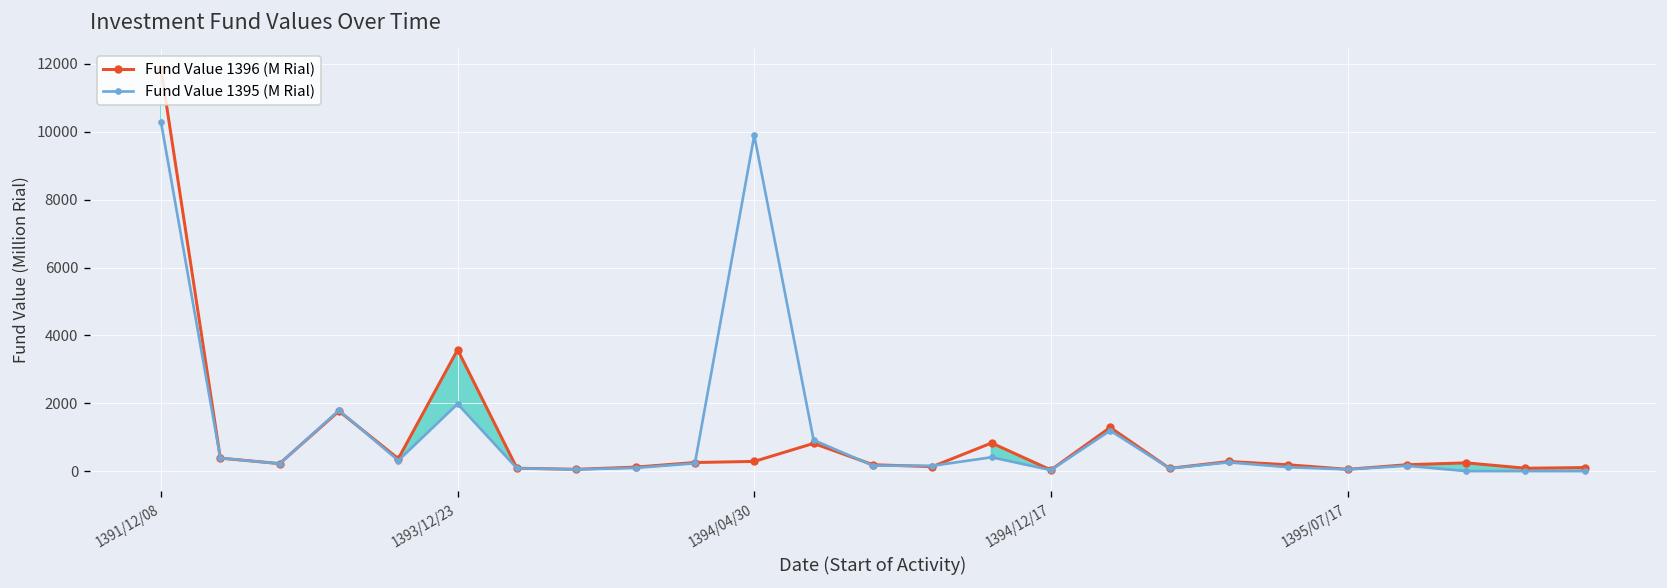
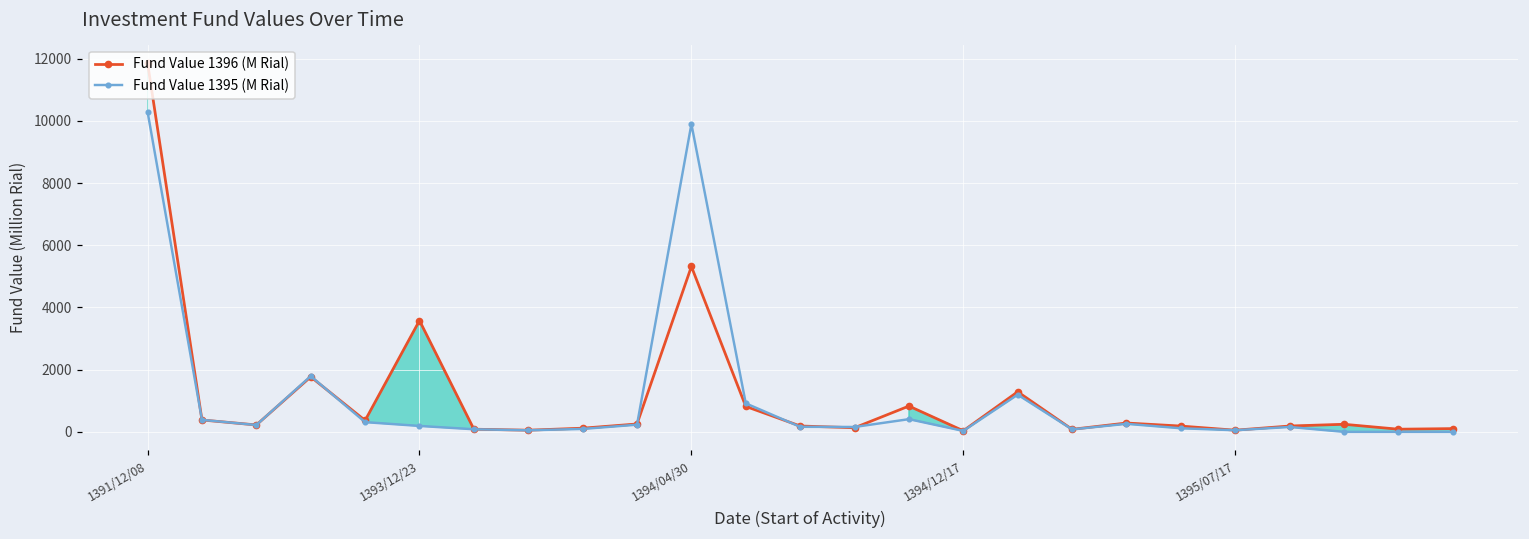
  {
    "Fund Value 1396 (M Rial)": {
      "1393/12/23": 3600,
-     "1394/04/30": 300
+     "1394/04/30": 5300
    },
    "Fund Value 1395 (M Rial)": {
      "1391/12/08": 10300,
-     "1393/12/23": 2000,
+     "1393/12/23": 200,
      "1394/04/30": 9900
    }
  }
